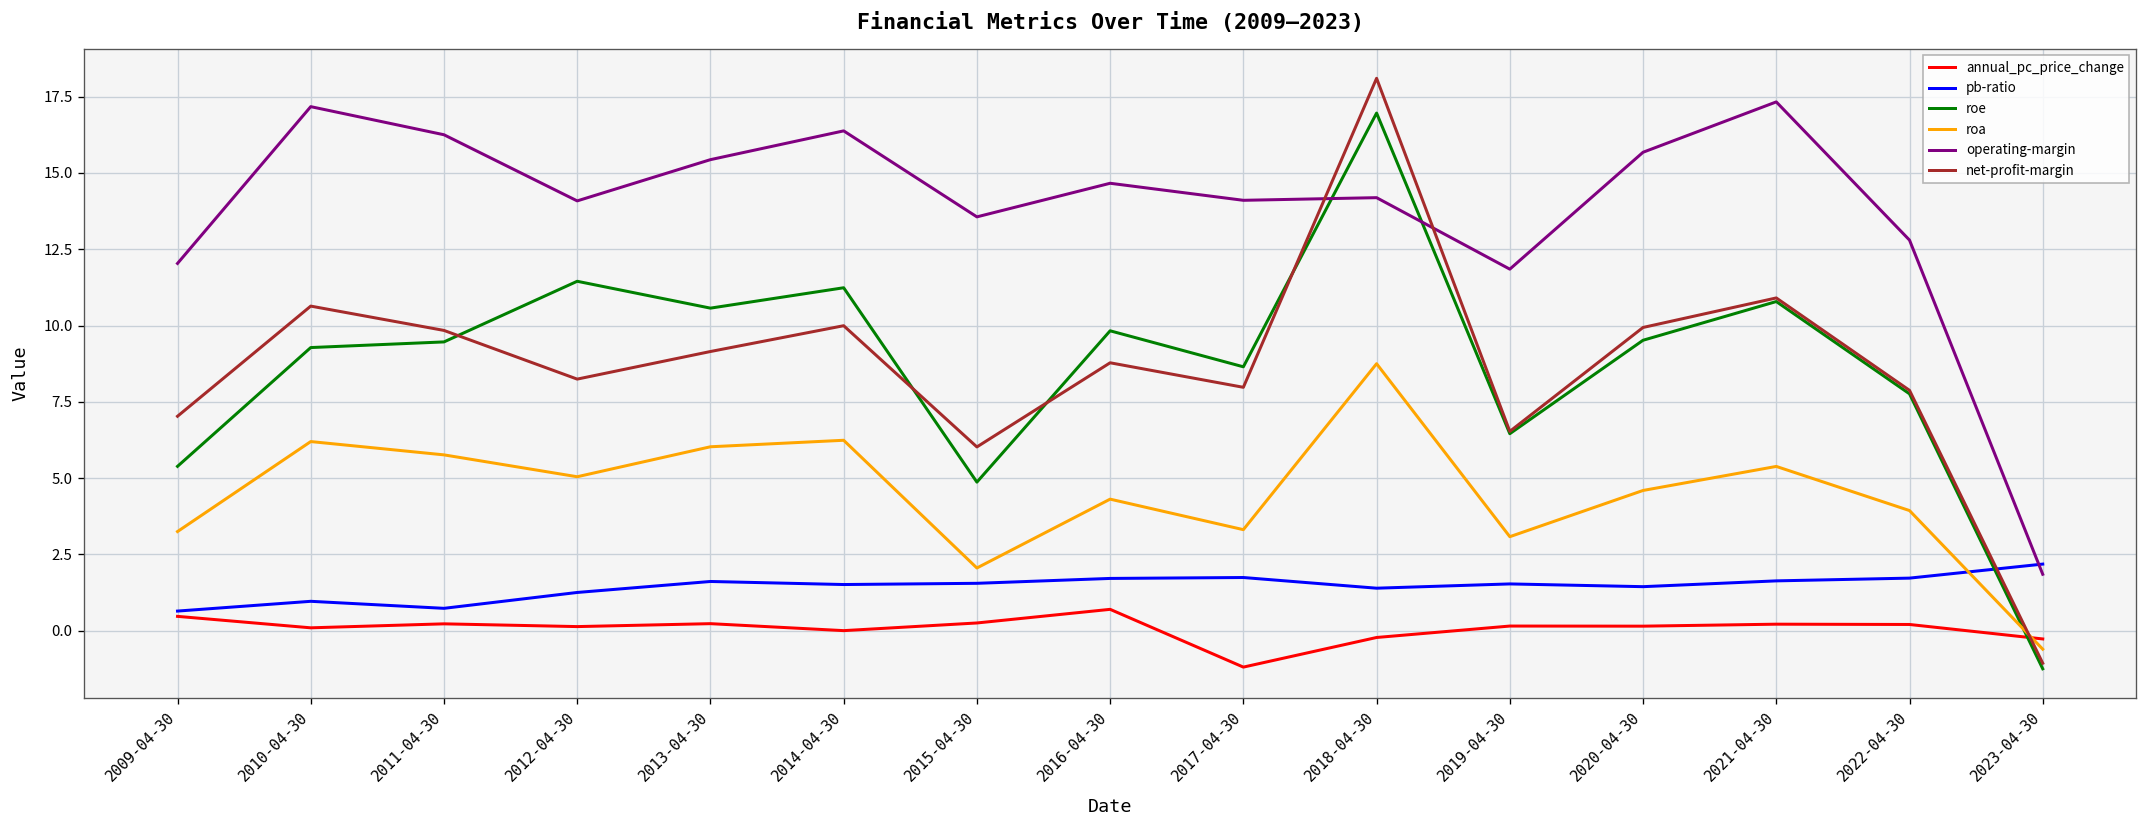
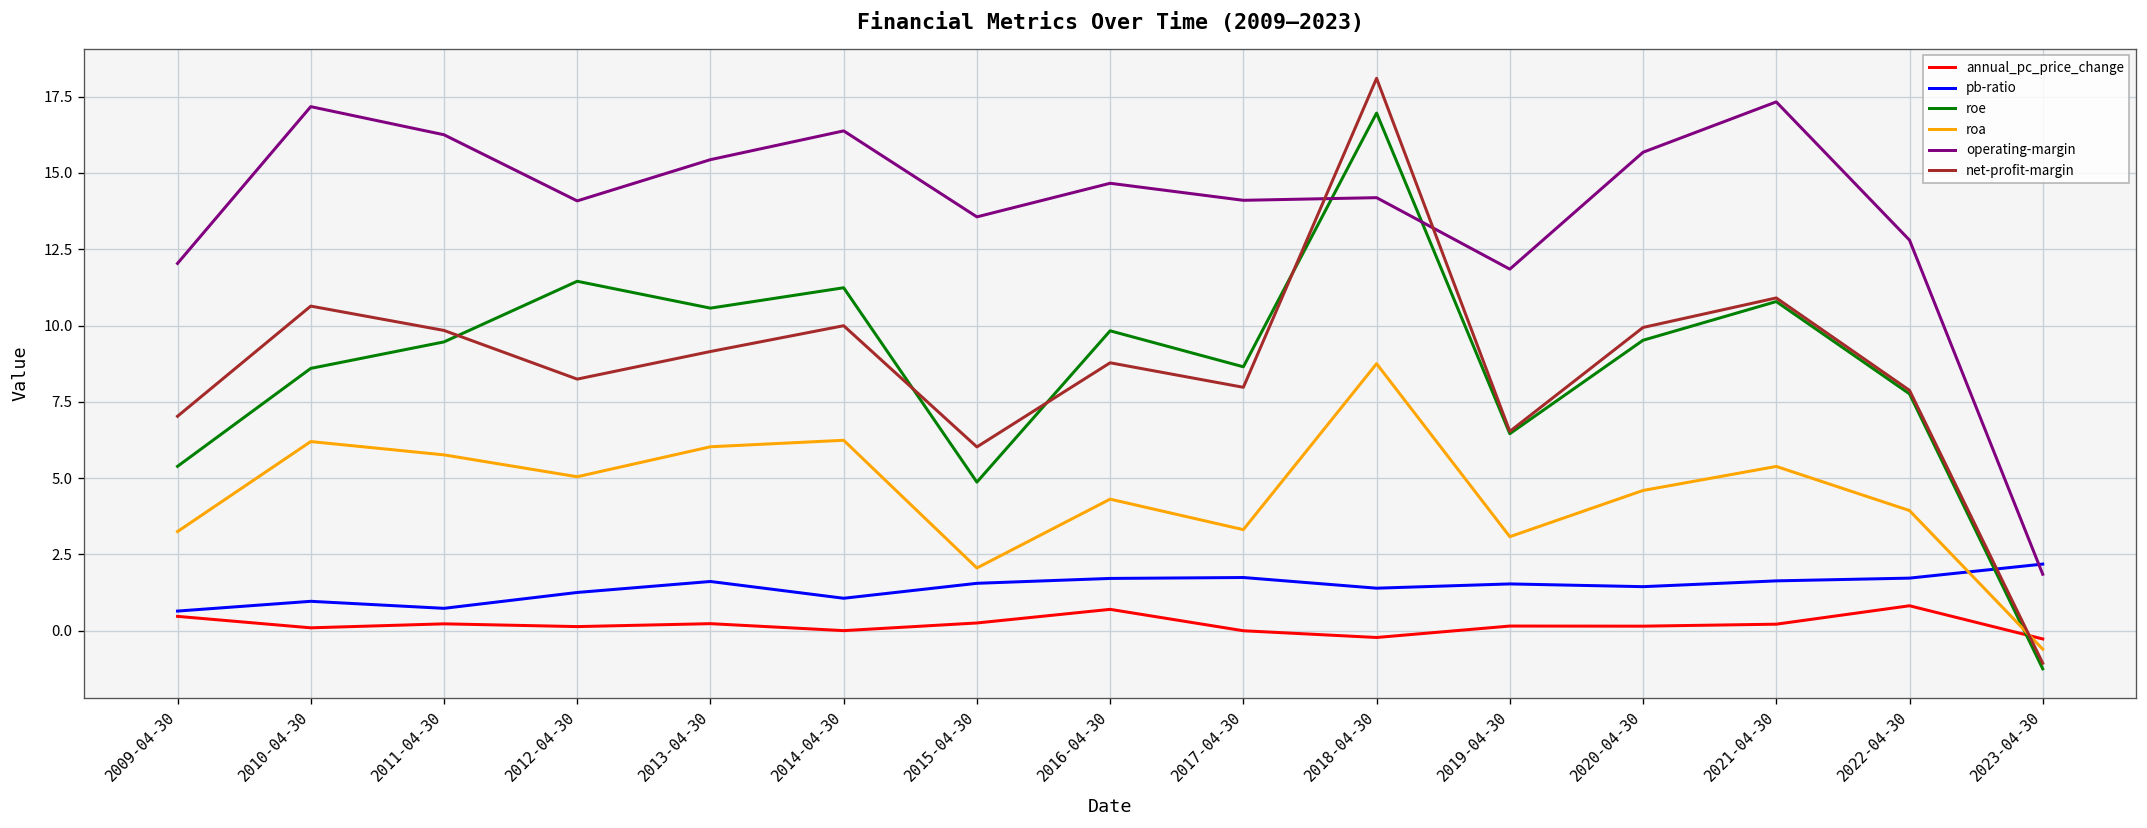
  {
    "annual_pc_price_change": {
      "2009-04-30": 0.5,
      "2010-04-30": 0.1,
      "2011-04-30": 0.2,
      "2012-04-30": 0.1,
      "2013-04-30": 0.2,
      "2014-04-30": 0.0,
      "2015-04-30": 0.3,
      "2016-04-30": 0.7,
-     "2017-04-30": -1.2,
+     "2017-04-30": 0.0,
      "2018-04-30": -0.2,
      "2019-04-30": 0.1,
      "2020-04-30": 0.1,
      "2021-04-30": 0.2,
-     "2022-04-30": 0.2,
+     "2022-04-30": 0.8,
      "2023-04-30": -0.3
    },
    "pb-ratio": {
      "2009-04-30": 0.6,
      "2010-04-30": 1.0,
      "2011-04-30": 0.7,
      "2012-04-30": 1.3,
      "2013-04-30": 1.6,
-     "2014-04-30": 1.5,
+     "2014-04-30": 1.1,
      "2015-04-30": 1.6,
      "2016-04-30": 1.7,
      "2017-04-30": 1.7,
      "2018-04-30": 1.4,
      "2019-04-30": 1.5,
      "2020-04-30": 1.4,
      "2021-04-30": 1.6,
      "2022-04-30": 1.7,
      "2023-04-30": 2.2
    },
    "roe": {
      "2009-04-30": 5.4,
-     "2010-04-30": 9.3,
+     "2010-04-30": 8.6,
      "2011-04-30": 9.5,
      "2012-04-30": 11.5,
      "2013-04-30": 10.6,
      "2014-04-30": 11.2,
      "2015-04-30": 4.9,
      "2016-04-30": 9.8,
      "2017-04-30": 8.6,
      "2018-04-30": 17.0,
      "2020-04-30": 9.5,
      "2021-04-30": 10.8,
      "2022-04-30": 7.8,
      "2023-04-30": -1.3
    },
    "roa": {
      "2009-04-30": 3.2,
      "2010-04-30": 6.2,
      "2011-04-30": 5.8,
      "2012-04-30": 5.0,
      "2013-04-30": 6.0,
      "2014-04-30": 6.2,
      "2015-04-30": 2.1,
      "2016-04-30": 4.3,
      "2017-04-30": 3.3,
      "2018-04-30": 8.7,
      "2019-04-30": 3.1,
      "2020-04-30": 4.6,
      "2021-04-30": 5.4,
      "2022-04-30": 3.9,
      "2023-04-30": -0.6
    },
    "operating-margin": {
      "2009-04-30": 12.0,
      "2010-04-30": 17.2,
      "2011-04-30": 16.3,
      "2012-04-30": 14.1,
      "2013-04-30": 15.4,
      "2014-04-30": 16.4,
      "2015-04-30": 13.6,
      "2016-04-30": 14.7,
      "2017-04-30": 14.1,
      "2018-04-30": 14.2,
      "2019-04-30": 11.8,
      "2020-04-30": 15.7,
      "2021-04-30": 17.3,
      "2022-04-30": 12.8,
      "2023-04-30": 1.8
    },
    "net-profit-margin": {
      "2009-04-30": 7.0,
      "2010-04-30": 10.6,
      "2011-04-30": 9.8,
      "2012-04-30": 8.2,
      "2013-04-30": 9.1,
      "2014-04-30": 10.0,
      "2015-04-30": 6.0,
      "2016-04-30": 8.8,
      "2017-04-30": 8.0,
      "2018-04-30": 18.1,
      "2020-04-30": 9.9,
      "2021-04-30": 10.9,
      "2022-04-30": 7.9,
      "2023-04-30": -1.1
    }
  }
